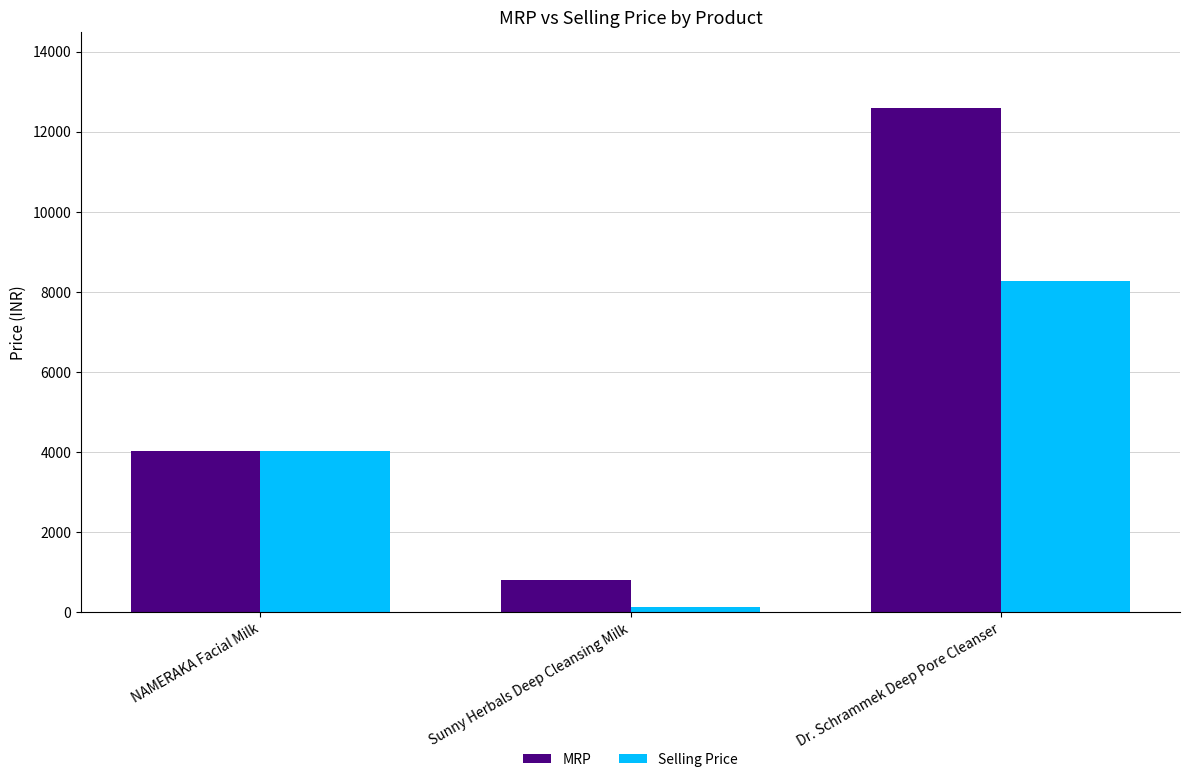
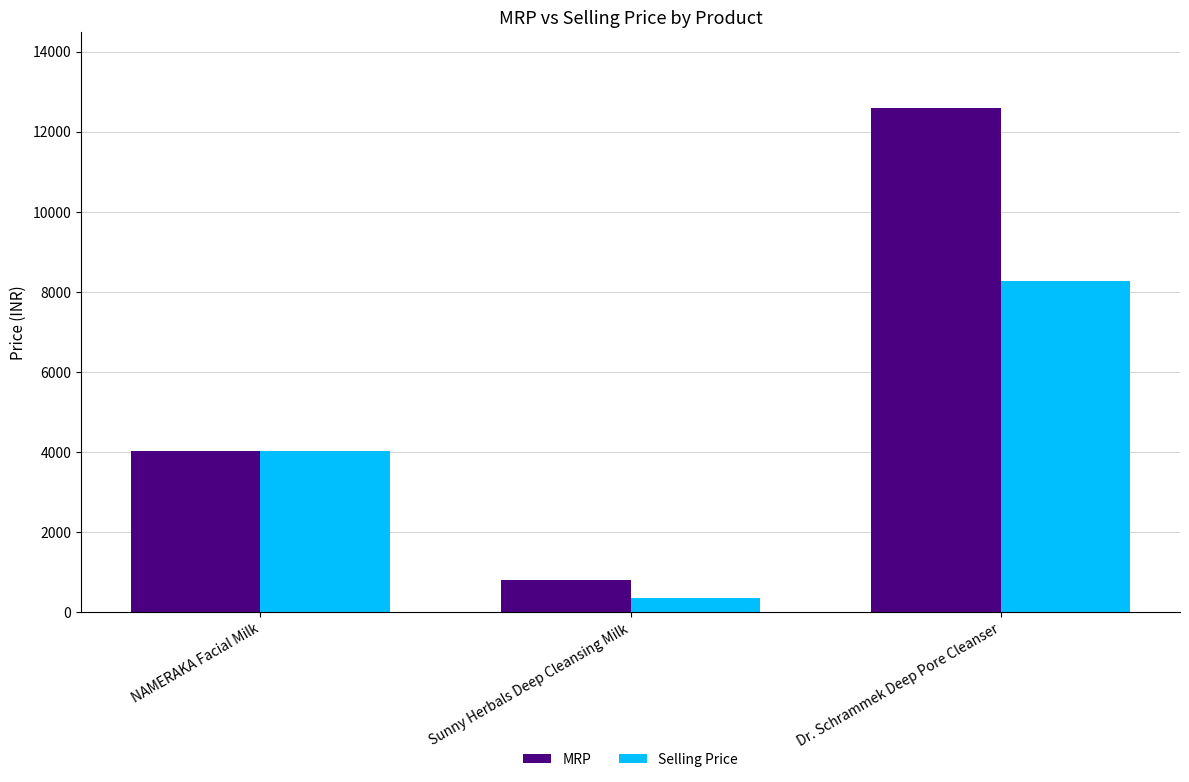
  {
    "MRP": {
      "NAMERAKA Facial Milk": 4000,
      "Sunny Herbals Deep Cleansing Milk": 800,
      "Dr. Schrammek Deep Pore Cleanser": 12600
    },
    "Selling Price": {
      "NAMERAKA Facial Milk": 4000,
-     "Sunny Herbals Deep Cleansing Milk": 100,
+     "Sunny Herbals Deep Cleansing Milk": 400,
      "Dr. Schrammek Deep Pore Cleanser": 8300
    }
  }
